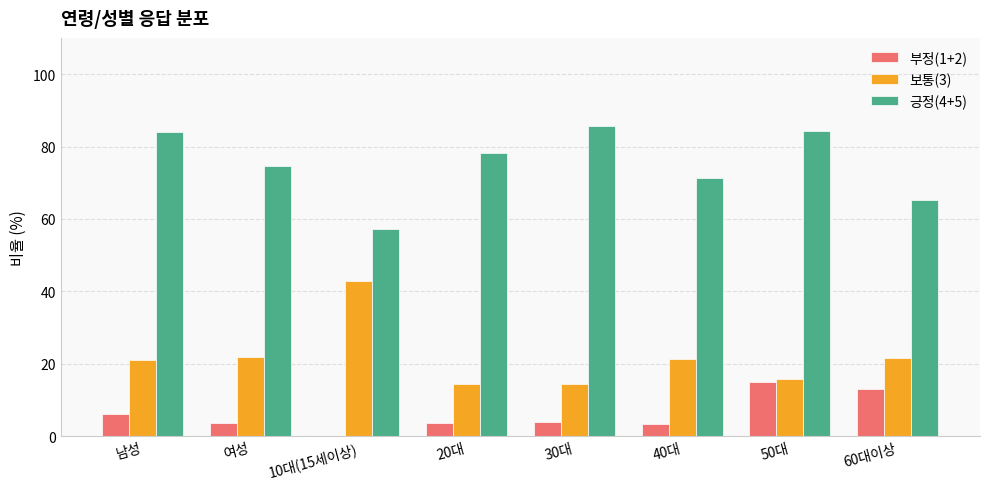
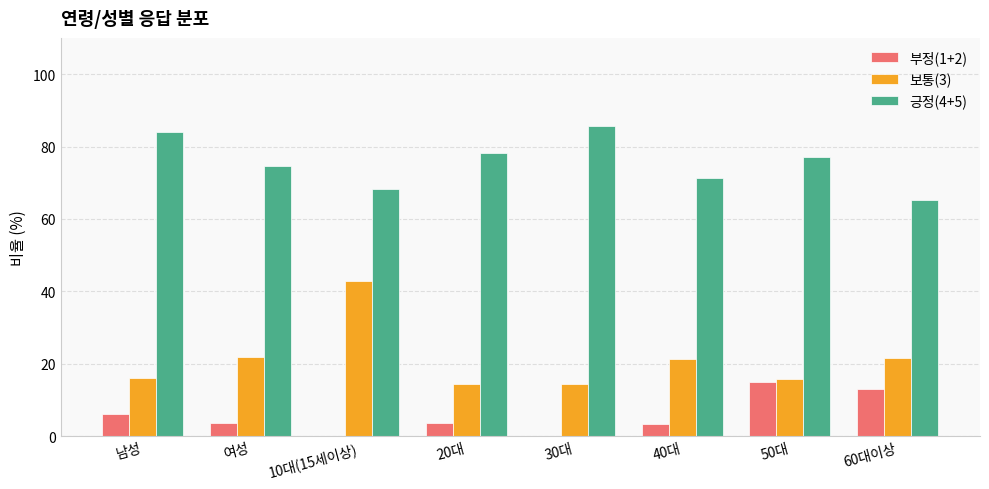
  {
    "부정(1+2)": {
      "남성": 6,
      "여성": 4,
      "10대(15세이상)": 0,
      "20대": 4,
-     "30대": 4,
+     "30대": 0,
      "40대": 3,
      "50대": 15,
      "60대이상": 13
    },
    "보통(3)": {
-     "남성": 21,
+     "남성": 16,
      "여성": 22,
      "10대(15세이상)": 43,
      "20대": 14,
      "30대": 14,
      "40대": 21,
      "50대": 16,
      "60대이상": 22
    },
    "긍정(4+5)": {
      "남성": 84,
      "여성": 75,
-     "10대(15세이상)": 57,
+     "10대(15세이상)": 68,
      "20대": 78,
      "30대": 86,
      "40대": 71,
-     "50대": 84,
+     "50대": 77,
      "60대이상": 65
    }
  }
